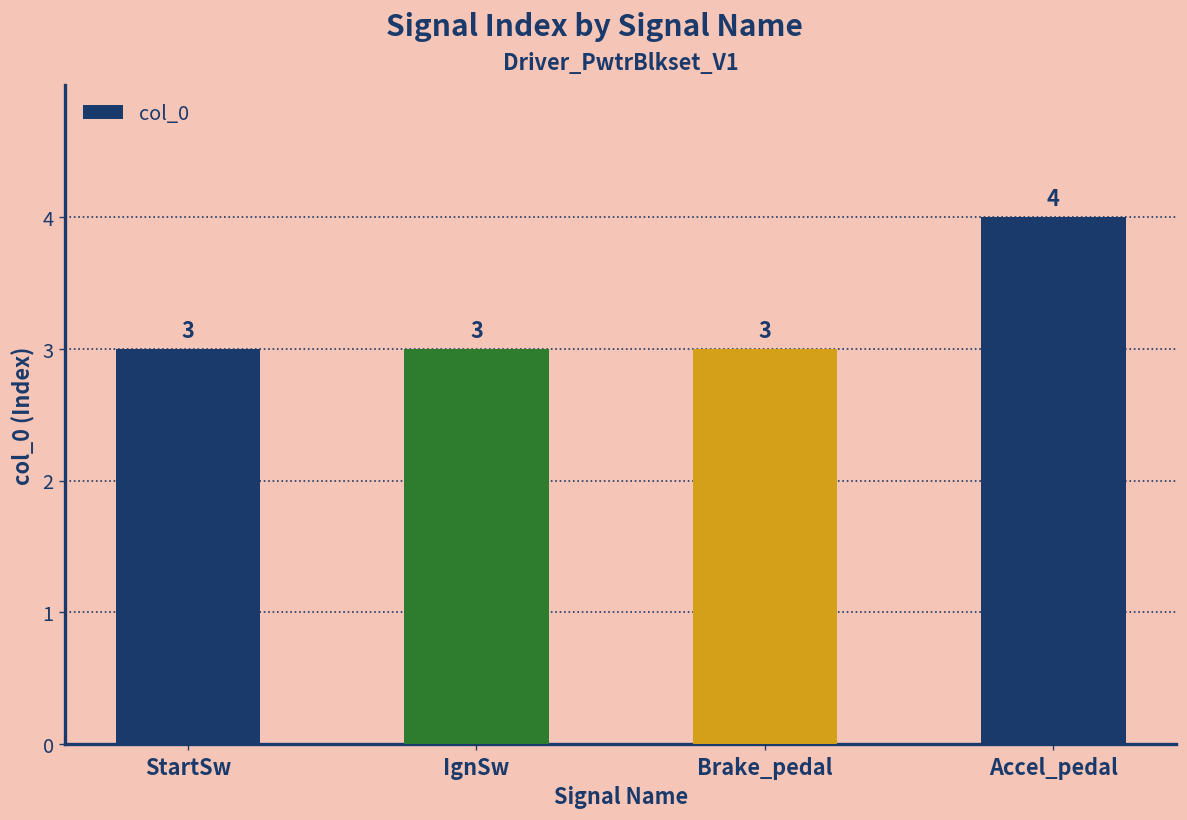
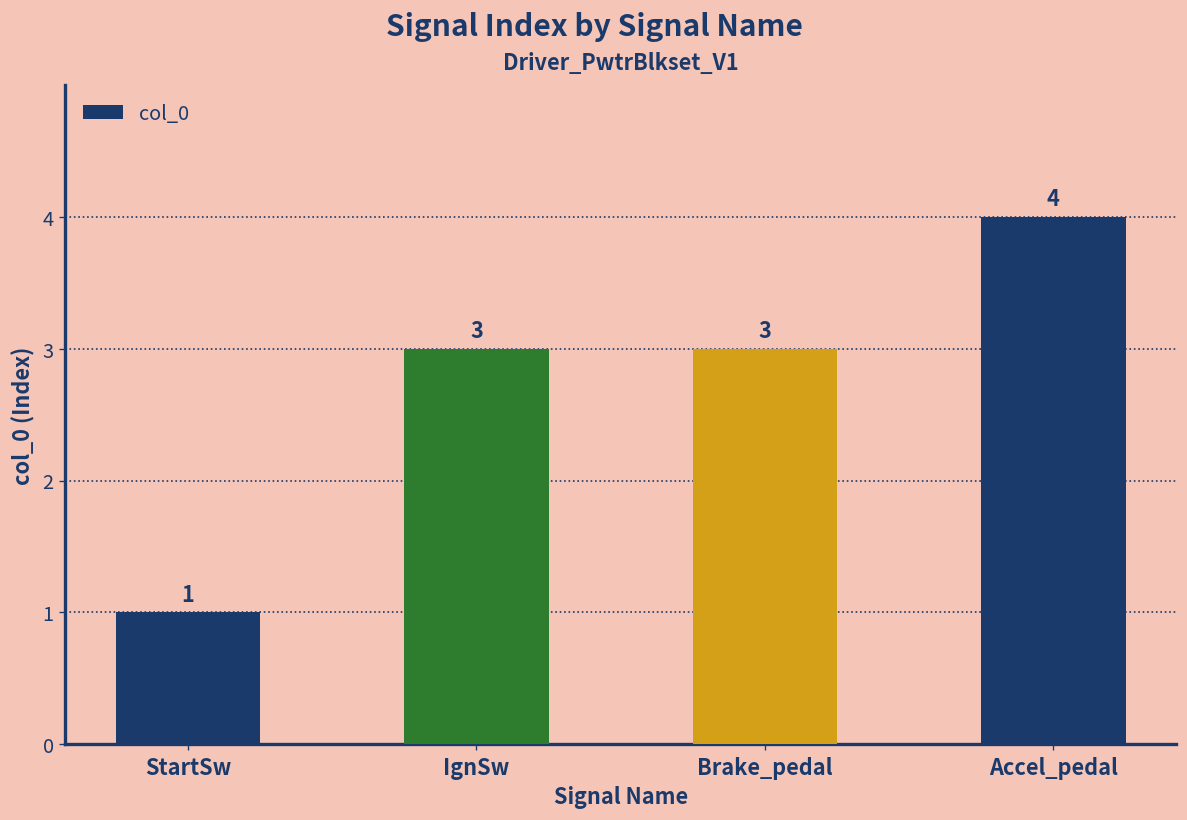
  {
-   "StartSw": 3,
+   "StartSw": 1,
    "IgnSw": 3,
    "Brake_pedal": 3,
    "Accel_pedal": 4
  }
